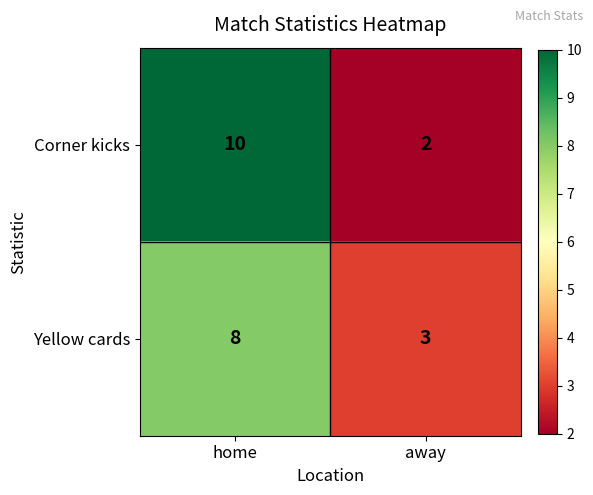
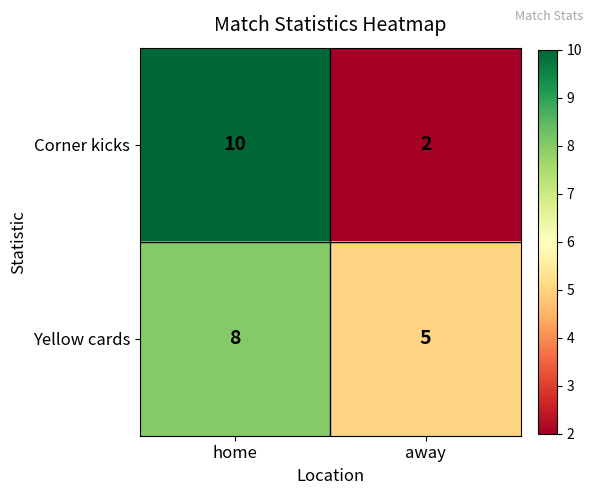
  {
    "Corner kicks": {
      "home": 10,
      "away": 2
    },
    "Yellow cards": {
      "home": 8,
-     "away": 3
+     "away": 5
    }
  }
